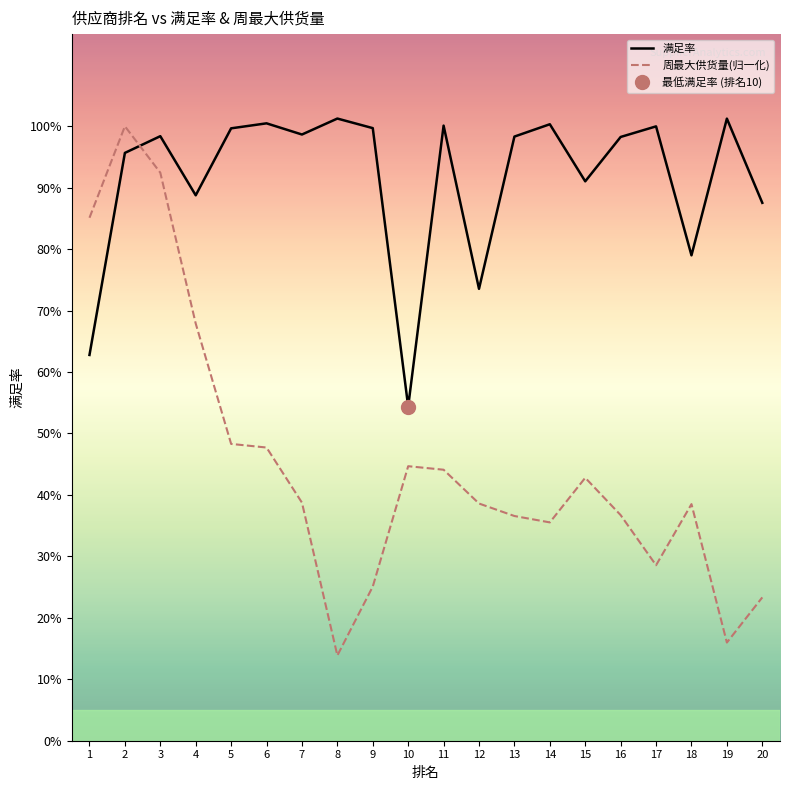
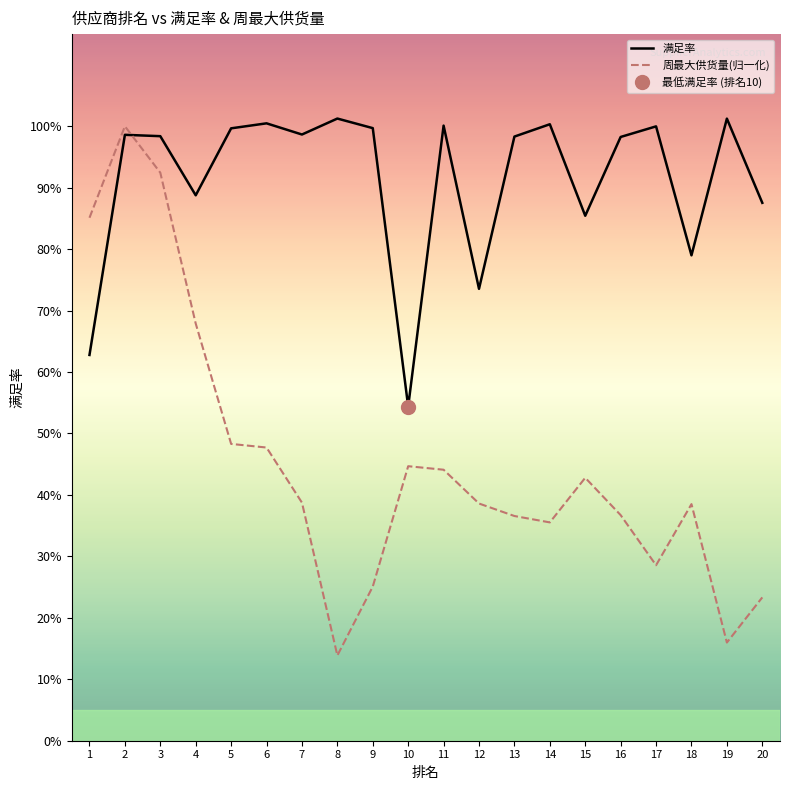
  {
    "满足率": {
      "1": "63%",
-     "2": "96%",
+     "2": "99%",
      "3": "98%",
      "4": "89%",
      "5": "100%",
      "6": "100%",
      "7": "99%",
      "8": "101%",
      "9": "100%",
      "11": "100%",
      "12": "74%",
      "13": "98%",
      "14": "100%",
-     "15": "91%",
+     "15": "85%",
      "16": "98%",
      "17": "100%",
      "18": "79%",
      "19": "101%",
      "20": "88%"
    }
  }
